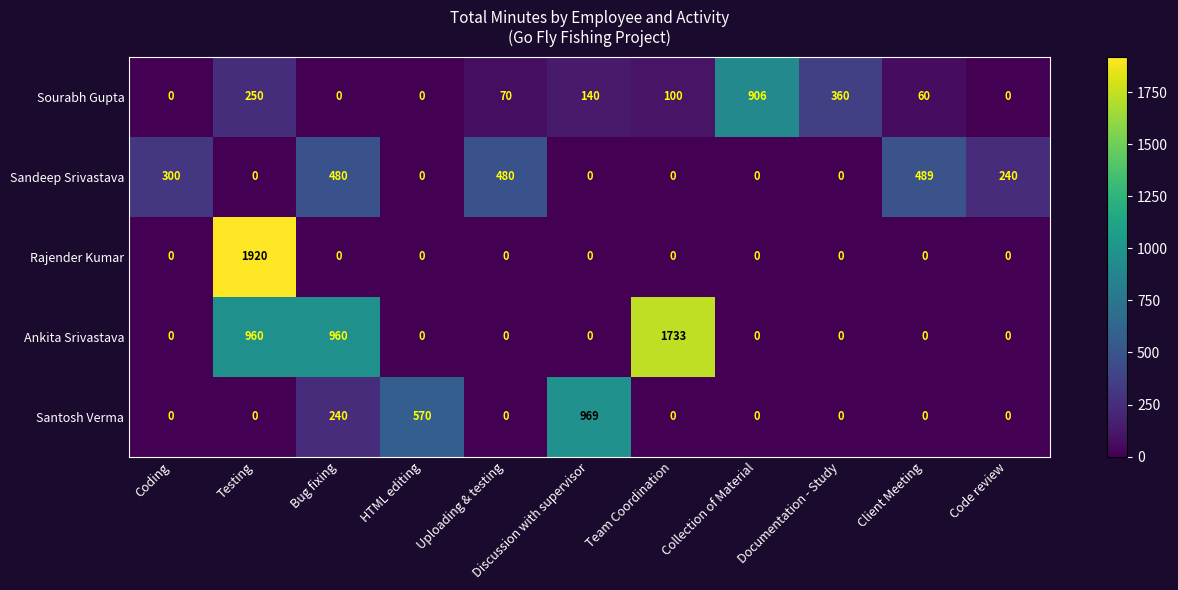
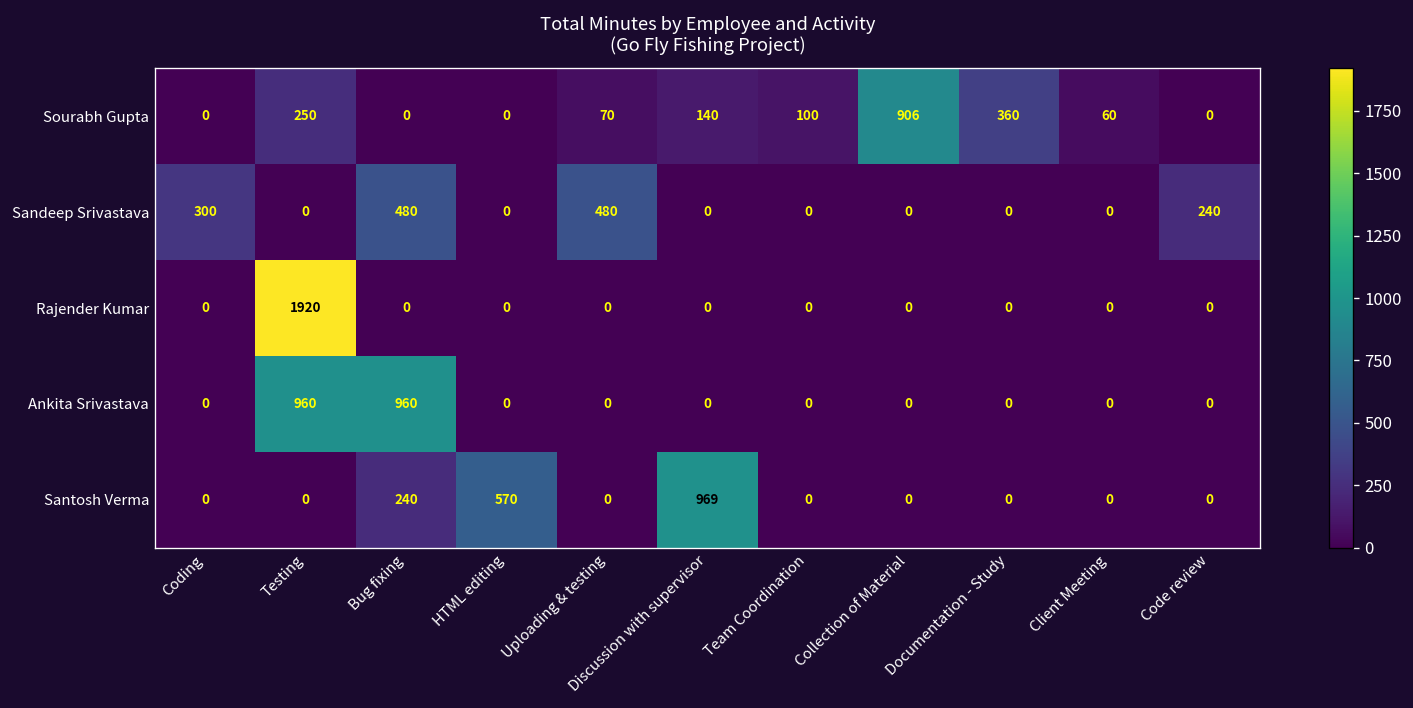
  {
    "Sourabh Gupta": {
      "Coding": 0,
      "Testing": 250,
      "Bug fixing": 0,
      "HTML editing": 0,
      "Uploading & testing": 70,
      "Discussion with supervisor": 140,
      "Team Coordination": 100,
      "Collection of Material": 906,
      "Documentation - Study": 360,
      "Client Meeting": 60,
      "Code review": 0
    },
    "Sandeep Srivastava": {
      "Coding": 300,
      "Testing": 0,
      "Bug fixing": 480,
      "HTML editing": 0,
      "Uploading & testing": 480,
      "Discussion with supervisor": 0,
      "Team Coordination": 0,
      "Collection of Material": 0,
      "Documentation - Study": 0,
-     "Client Meeting": 489,
+     "Client Meeting": 0,
      "Code review": 240
    },
    "Rajender Kumar": {
      "Coding": 0,
      "Testing": 1920,
      "Bug fixing": 0,
      "HTML editing": 0,
      "Uploading & testing": 0,
      "Discussion with supervisor": 0,
      "Team Coordination": 0,
      "Collection of Material": 0,
      "Documentation - Study": 0,
      "Client Meeting": 0,
      "Code review": 0
    },
    "Ankita Srivastava": {
      "Coding": 0,
      "Testing": 960,
      "Bug fixing": 960,
      "HTML editing": 0,
      "Uploading & testing": 0,
      "Discussion with supervisor": 0,
-     "Team Coordination": 1733,
+     "Team Coordination": 0,
      "Collection of Material": 0,
      "Documentation - Study": 0,
      "Client Meeting": 0,
      "Code review": 0
    },
    "Santosh Verma": {
      "Coding": 0,
      "Testing": 0,
      "Bug fixing": 240,
      "HTML editing": 570,
      "Uploading & testing": 0,
      "Discussion with supervisor": 969,
      "Team Coordination": 0,
      "Collection of Material": 0,
      "Documentation - Study": 0,
      "Client Meeting": 0,
      "Code review": 0
    }
  }
